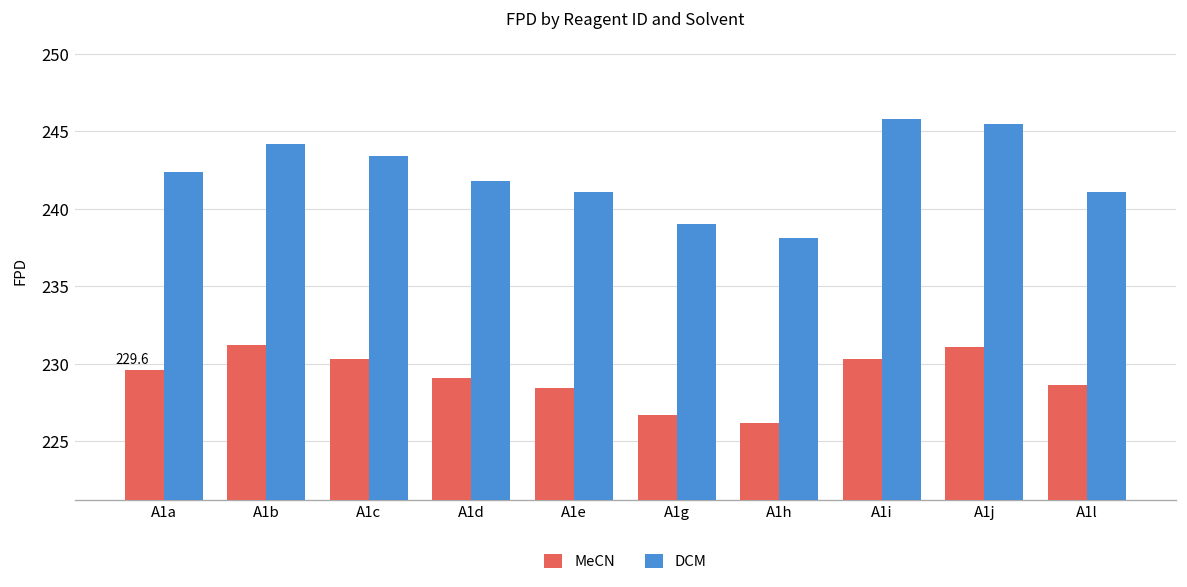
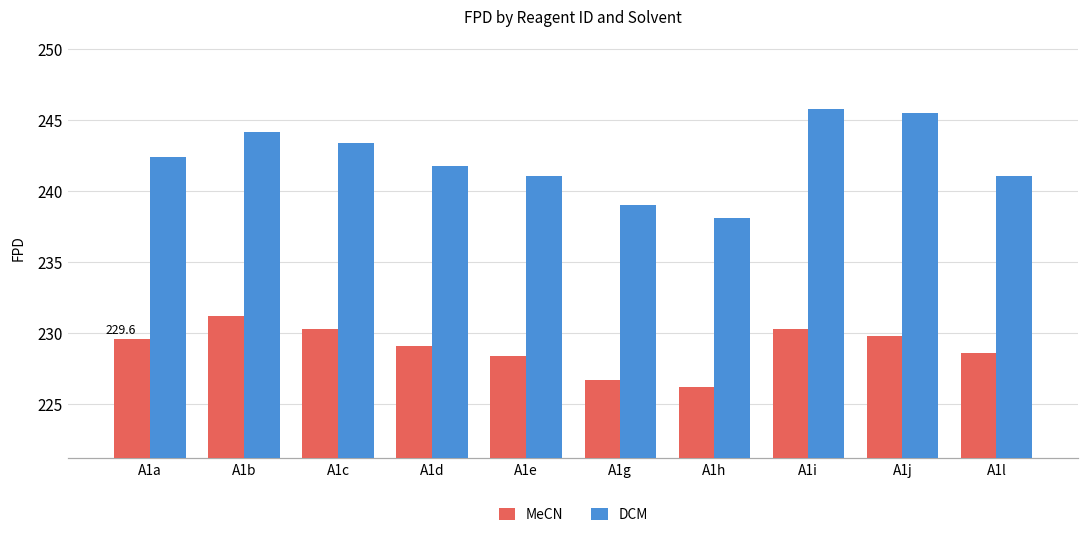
  {
    "MeCN": {
      "A1b": 231.2,
      "A1c": 230.3,
      "A1d": 229.1,
      "A1e": 228.4,
      "A1g": 226.7,
      "A1h": 226.2,
      "A1i": 230.3,
-     "A1j": 231.1,
+     "A1j": 229.8,
      "A1l": 228.6
    },
    "DCM": {
      "A1a": 242.4,
      "A1b": 244.2,
      "A1c": 243.4,
      "A1d": 241.8,
      "A1e": 241.1,
      "A1g": 239.0,
      "A1h": 238.1,
      "A1i": 245.8,
      "A1j": 245.5,
      "A1l": 241.1
    }
  }
